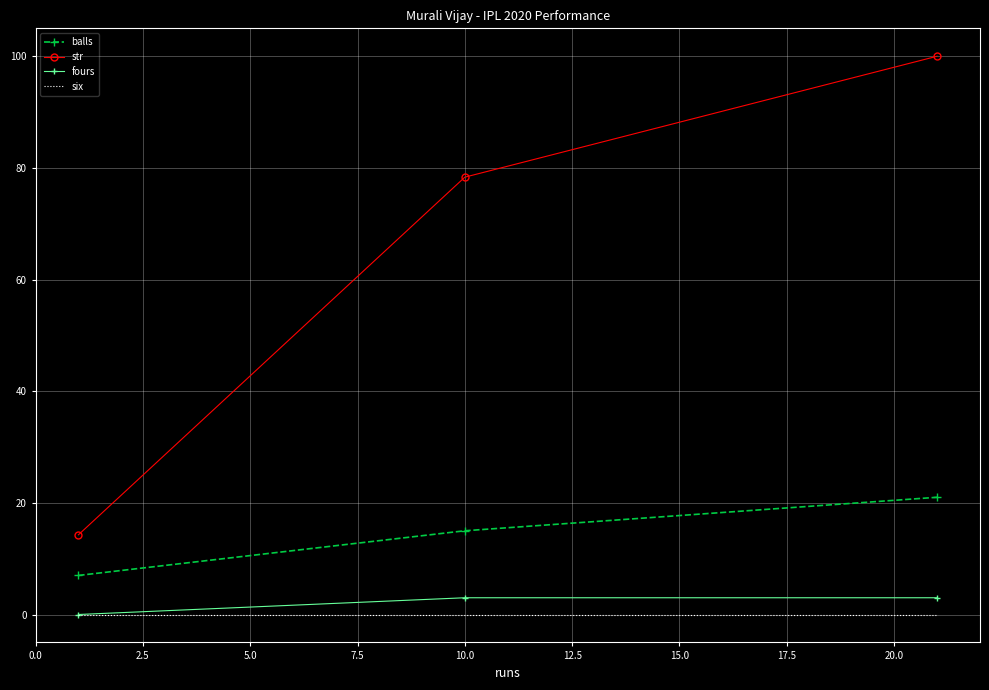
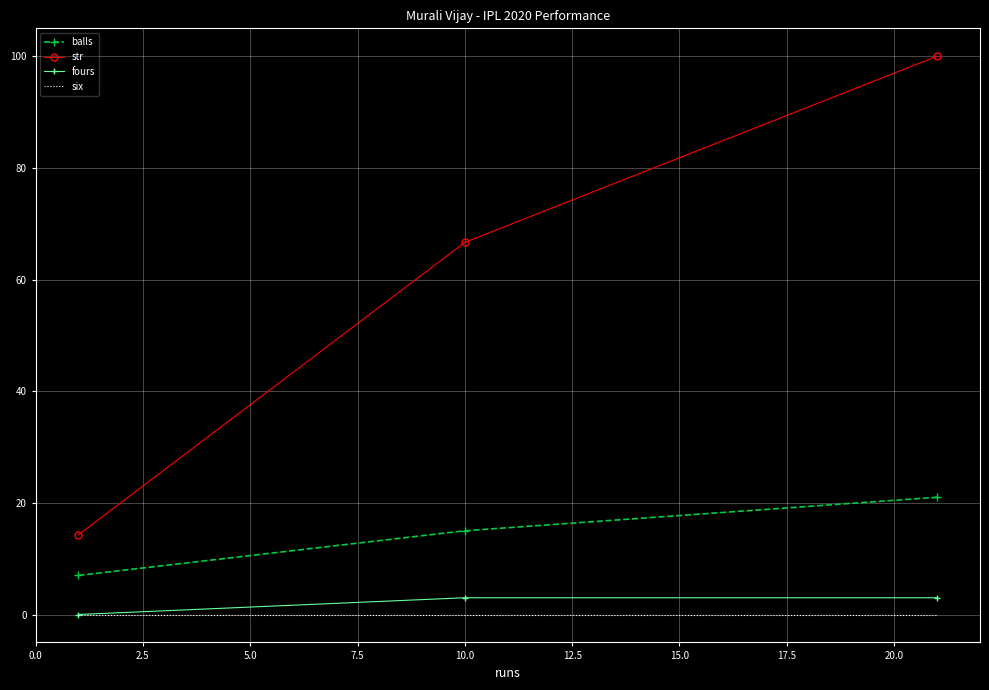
  {
    "balls": {
      "10.0": 15
    },
    "str": {
-     "10.0": 78
+     "10.0": 67
    },
    "fours": {
      "10.0": 3
    },
    "six": {
      "10.0": 0
    }
  }
